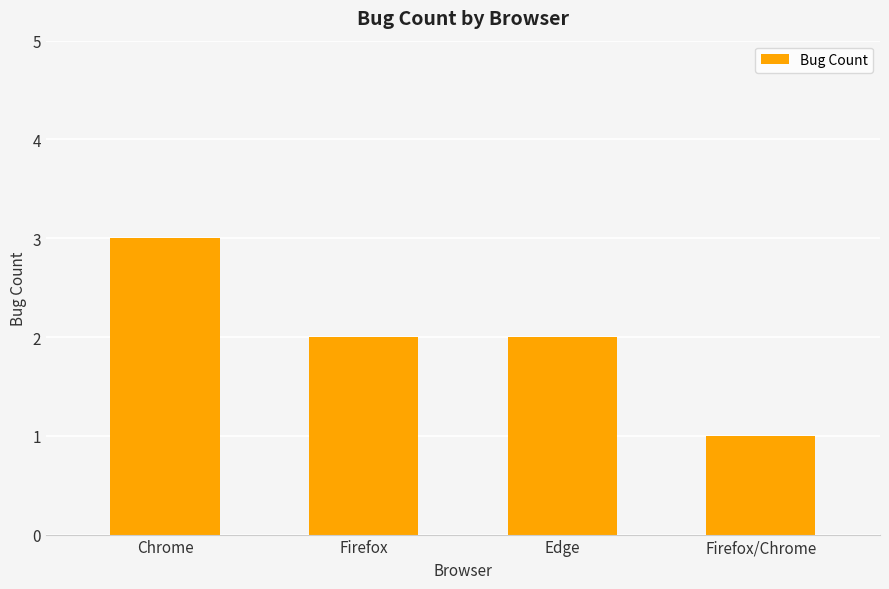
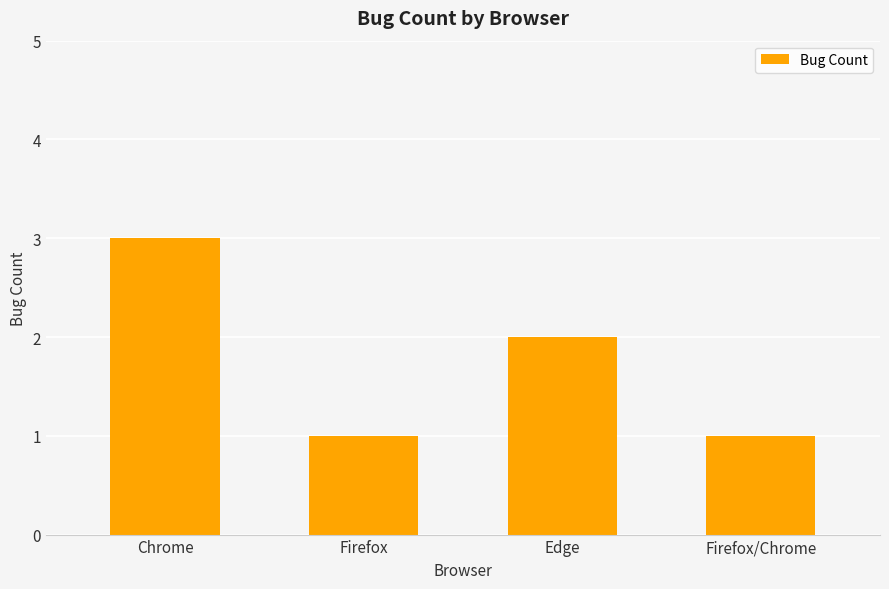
  {
    "Chrome": 3,
-   "Firefox": 2,
+   "Firefox": 1,
    "Edge": 2,
    "Firefox/Chrome": 1
  }
